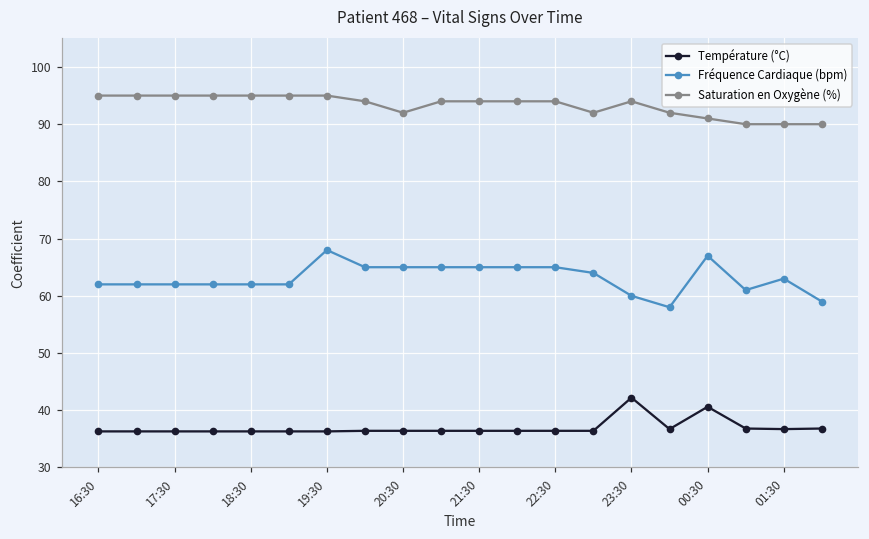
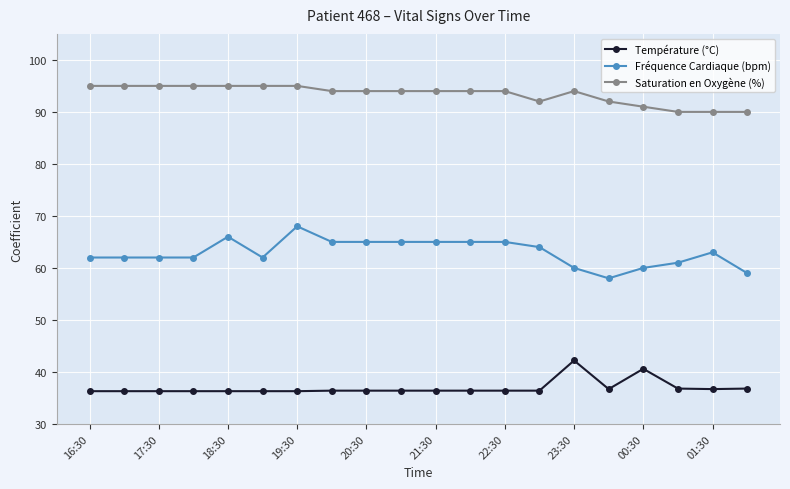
  {
    "Température (°C)": {
      "16:30": 36,
      "17:30": 36,
      "18:30": 36,
      "19:30": 36,
      "20:30": 36,
      "21:30": 36,
      "22:30": 36,
      "23:30": 42,
      "00:30": 41,
      "01:30": 37
    },
    "Fréquence Cardiaque (bpm)": {
      "16:30": 62,
      "17:30": 62,
-     "18:30": 62,
+     "18:30": 66,
      "19:30": 68,
      "20:30": 65,
      "21:30": 65,
      "22:30": 65,
      "23:30": 60,
-     "00:30": 67,
+     "00:30": 60,
      "01:30": 63
    },
    "Saturation en Oxygène (%)": {
      "16:30": 95,
      "17:30": 95,
      "18:30": 95,
      "19:30": 95,
-     "20:30": 92,
+     "20:30": 94,
      "21:30": 94,
      "22:30": 94,
      "23:30": 94,
      "00:30": 91,
      "01:30": 90
    }
  }
